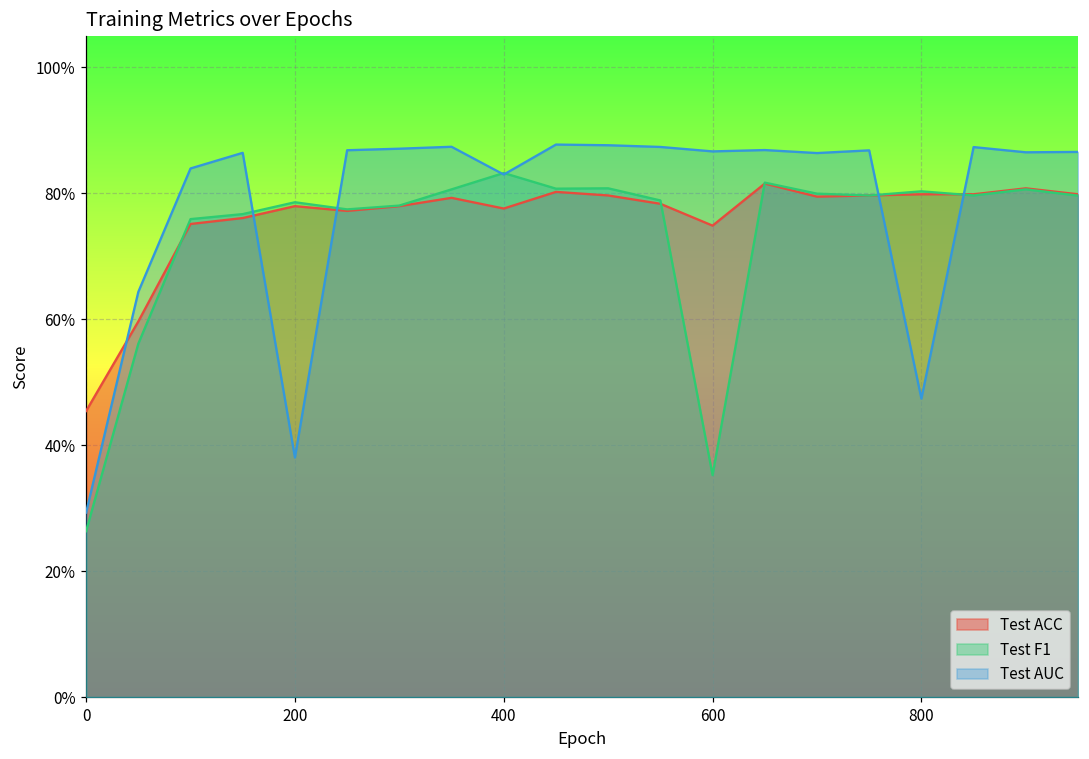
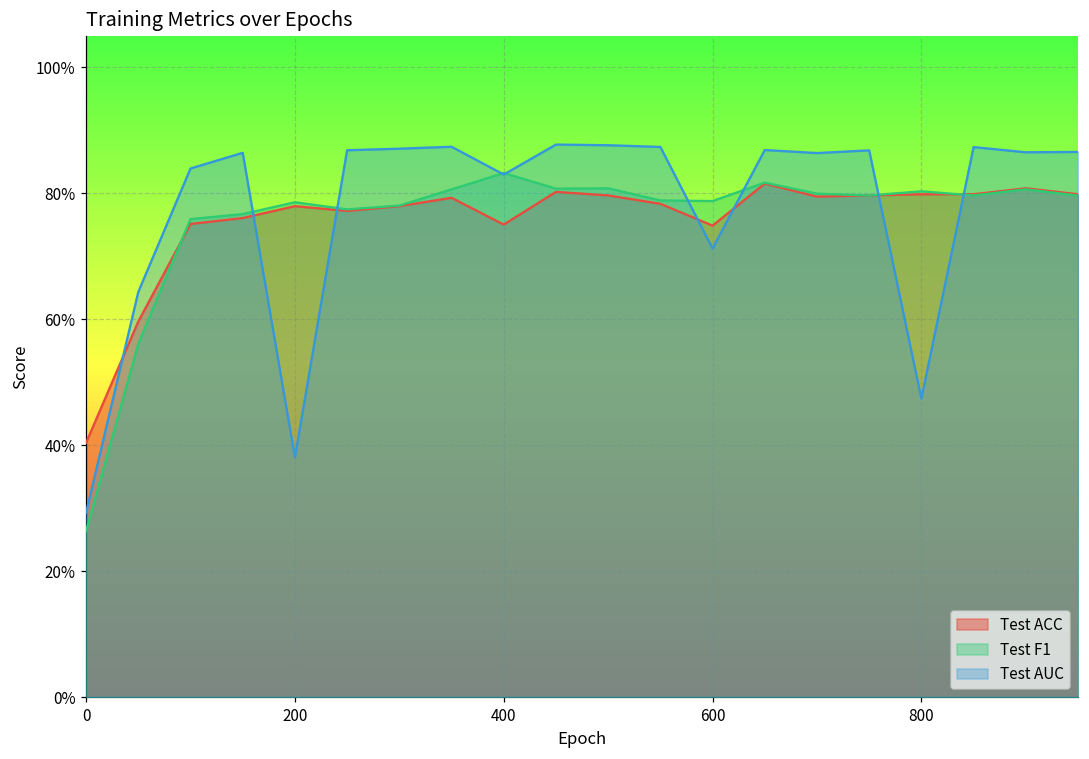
  {
    "Test ACC": {
-     "0": "45%",
+     "0": "40%",
      "200": "78%",
-     "400": "78%",
+     "400": "75%",
      "600": "75%",
      "800": "80%"
    },
    "Test F1": {
      "0": "26%",
      "200": "79%",
-     "600": "35%",
+     "600": "79%",
      "800": "80%"
    },
    "Test AUC": {
      "0": "29%",
      "200": "38%",
-     "600": "87%",
+     "600": "71%",
      "800": "47%"
    }
  }
